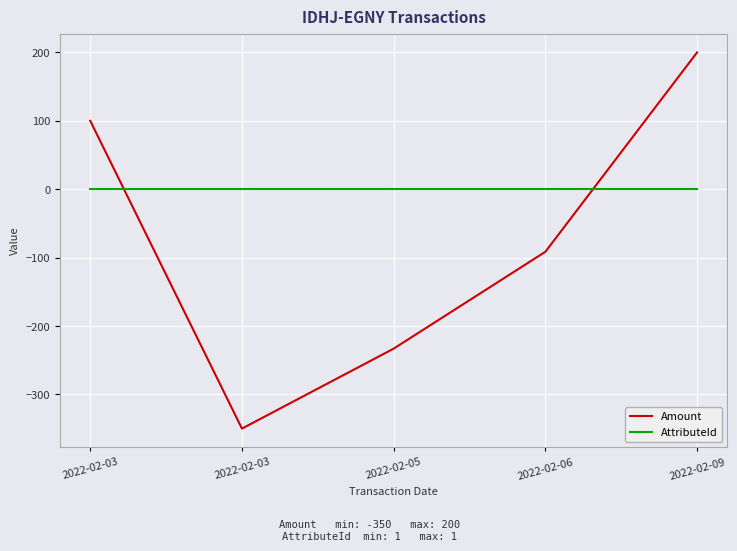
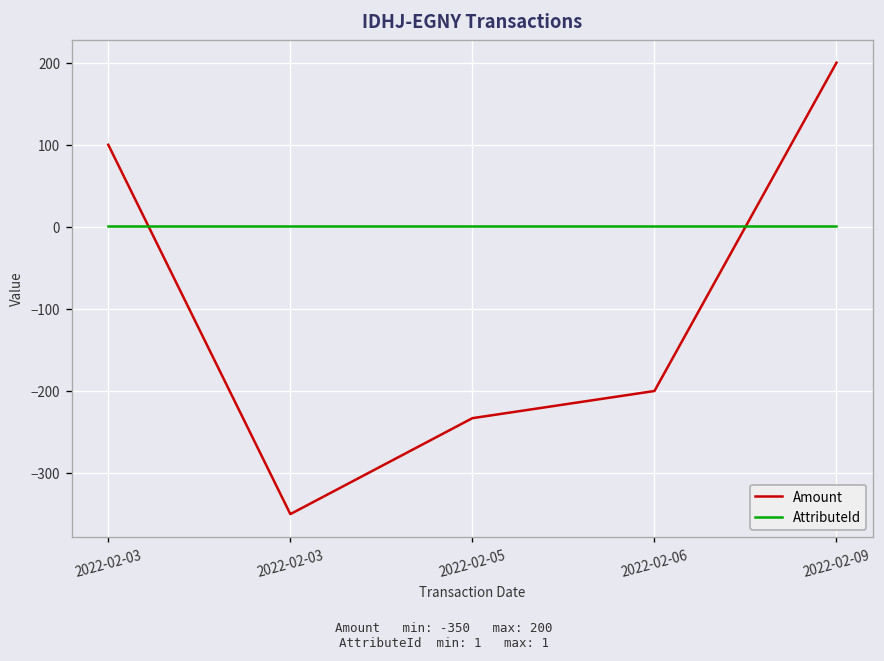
  {
    "Amount": {
      "2022-02-05": -230,
-     "2022-02-06": -90,
+     "2022-02-06": -200,
      "2022-02-09": 200
    },
    "AttributeId": {
      "2022-02-05": 0,
      "2022-02-06": 0,
      "2022-02-09": 0
    }
  }
